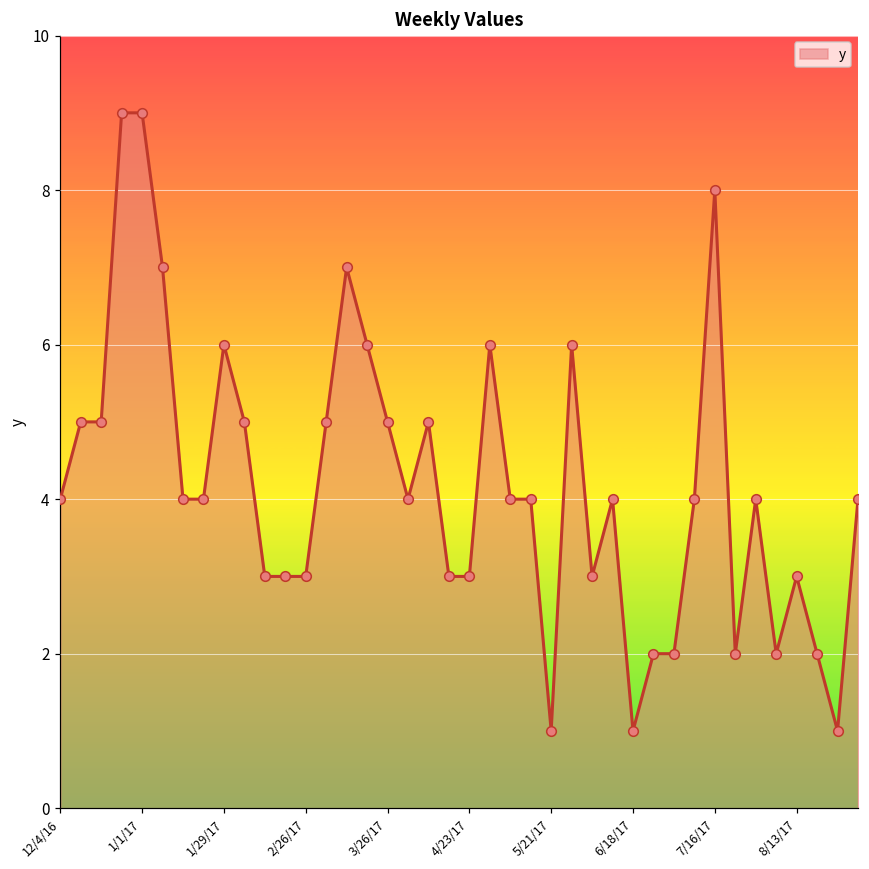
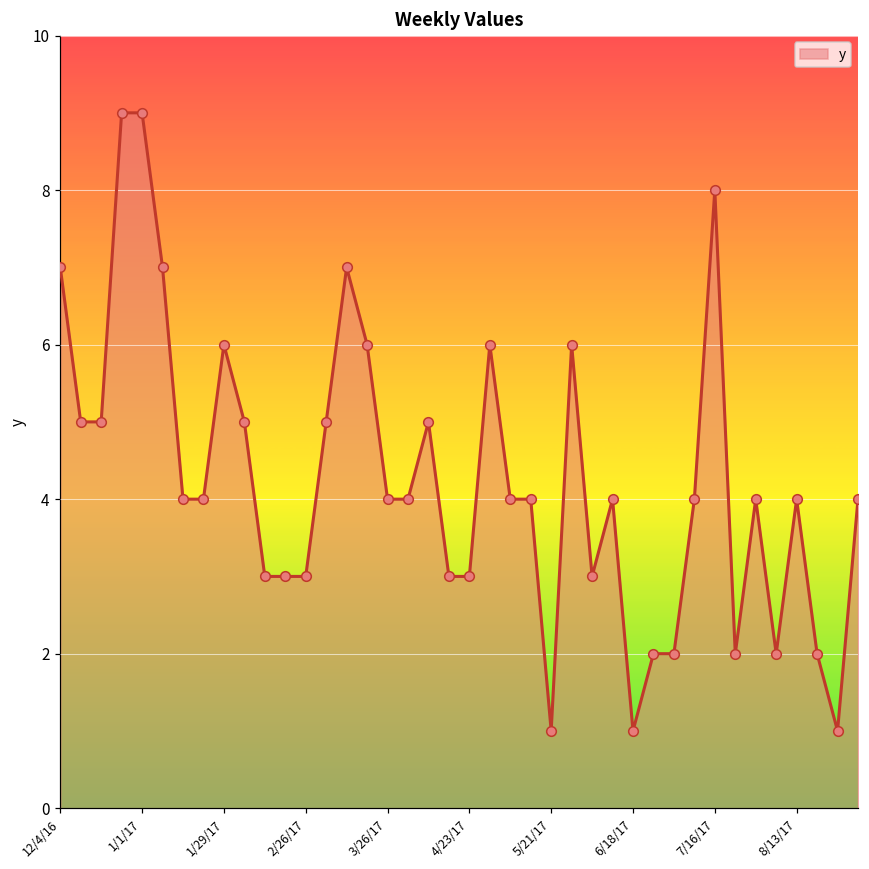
  {
-   "12/4/16": 4,
+   "12/4/16": 7,
    "1/1/17": 9,
    "1/29/17": 6,
    "2/26/17": 3,
-   "3/26/17": 5,
+   "3/26/17": 4,
    "4/23/17": 3,
    "5/21/17": 1,
    "6/18/17": 1,
    "7/16/17": 8,
-   "8/13/17": 3
+   "8/13/17": 4
  }
